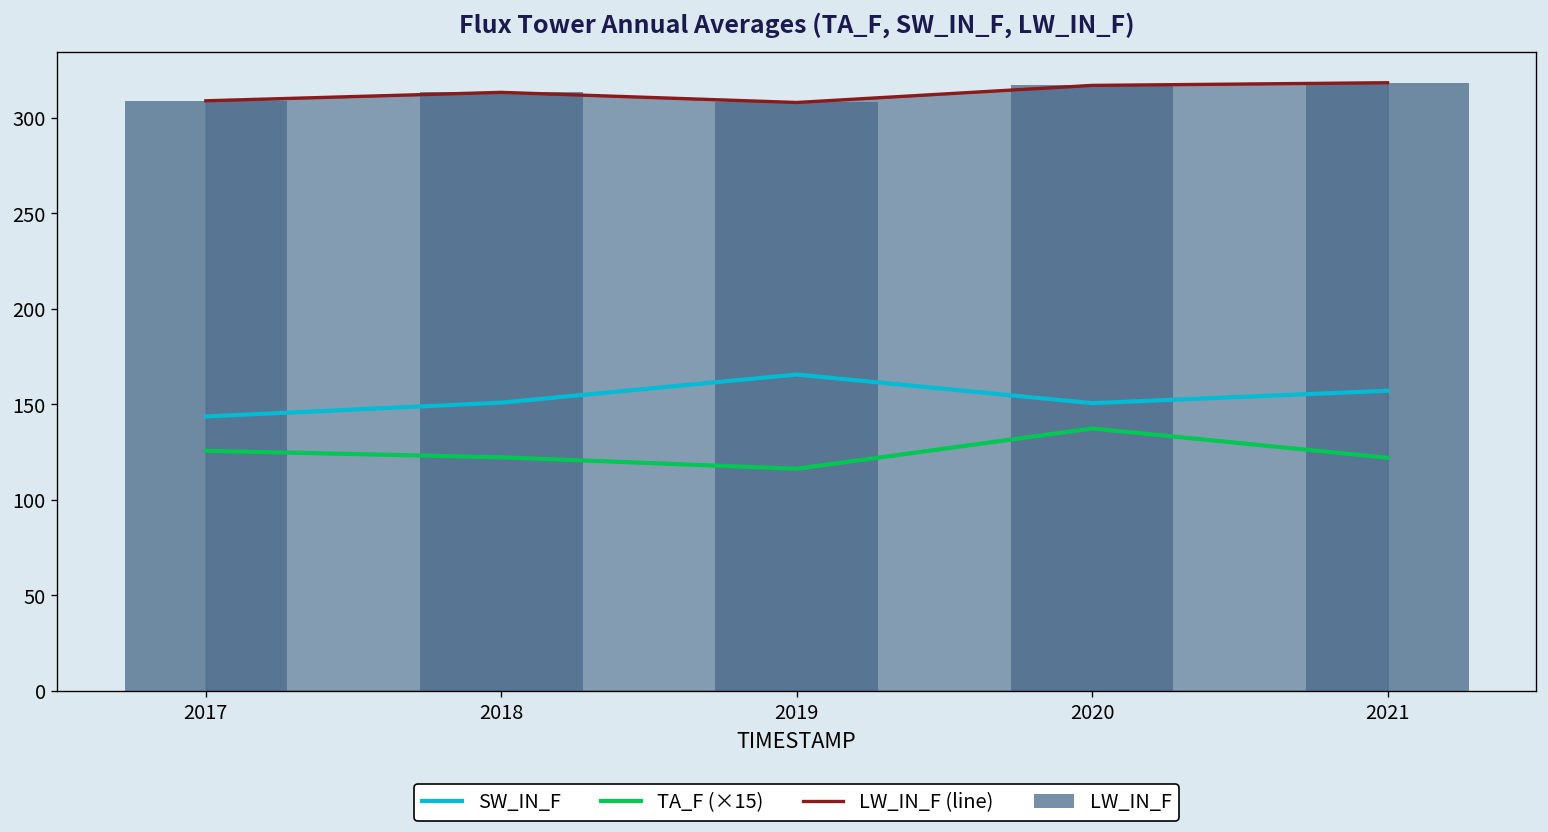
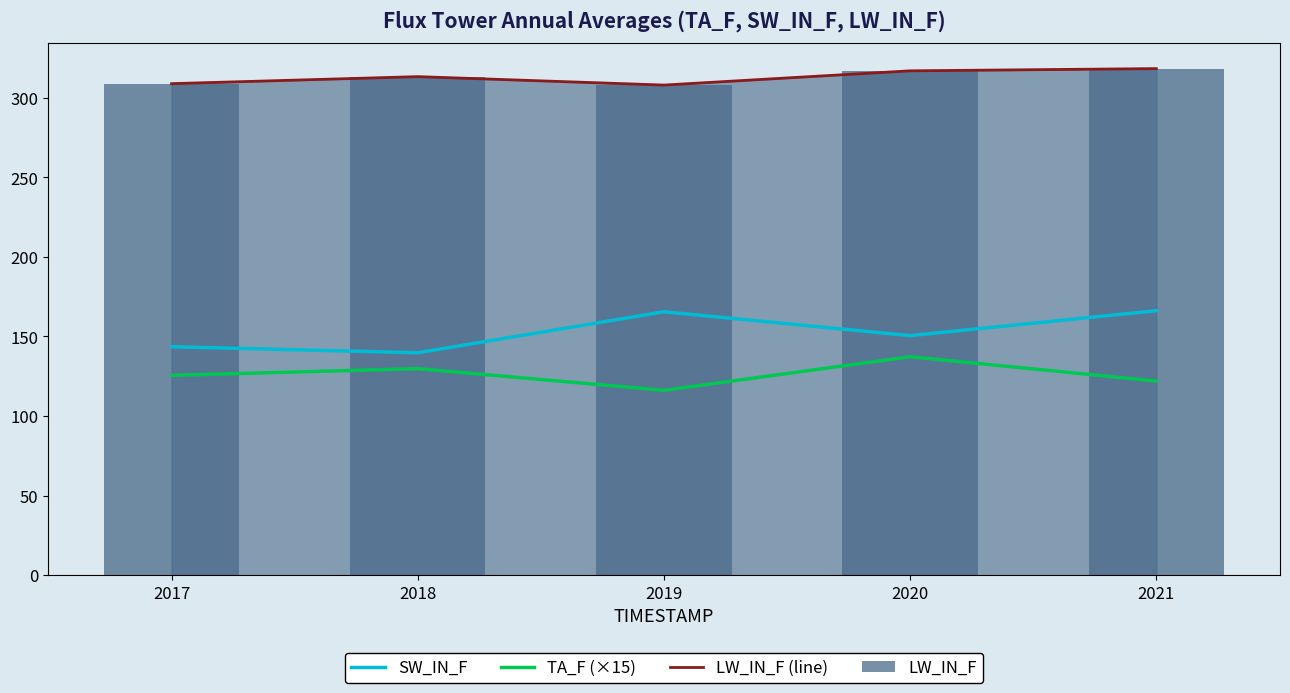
  {
    "SW_IN_F": {
      "2017": 144,
-     "2018": 151,
+     "2018": 140,
      "2019": 166,
      "2020": 151,
-     "2021": 157
+     "2021": 166
    },
    "TA_F (×15)": {
      "2017": 126,
-     "2018": 122,
+     "2018": 130,
      "2019": 116,
      "2020": 137,
      "2021": 122
    },
    "LW_IN_F": {
      "2017": 309,
      "2018": 313,
      "2019": 308,
      "2020": 317,
      "2021": 318
    }
  }
